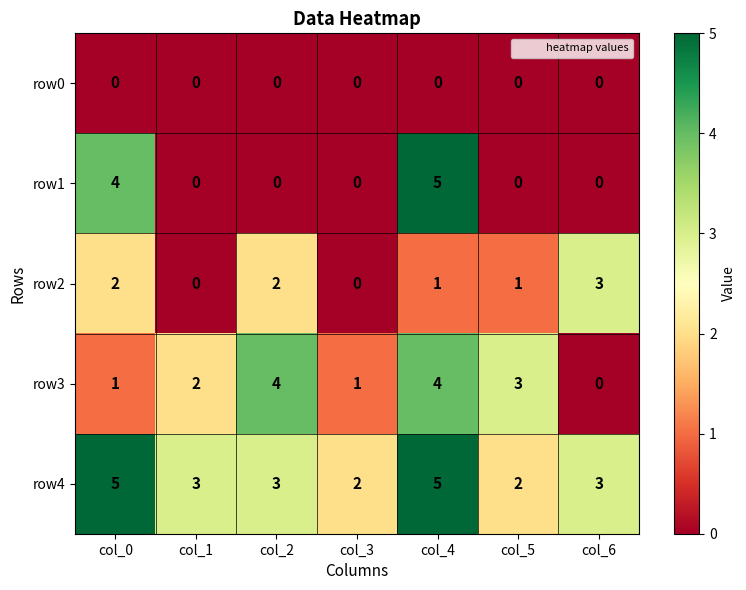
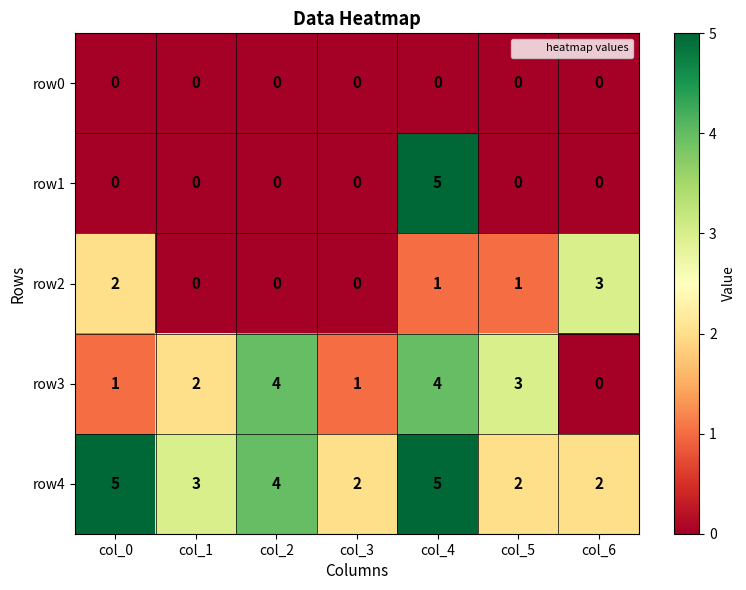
  {
    "row0": {
      "col_0": 0,
      "col_1": 0,
      "col_2": 0,
      "col_3": 0,
      "col_4": 0,
      "col_5": 0,
      "col_6": 0
    },
    "row1": {
-     "col_0": 4,
+     "col_0": 0,
      "col_1": 0,
      "col_2": 0,
      "col_3": 0,
      "col_4": 5,
      "col_5": 0,
      "col_6": 0
    },
    "row2": {
      "col_0": 2,
      "col_1": 0,
-     "col_2": 2,
+     "col_2": 0,
      "col_3": 0,
      "col_4": 1,
      "col_5": 1,
      "col_6": 3
    },
    "row3": {
      "col_0": 1,
      "col_1": 2,
      "col_2": 4,
      "col_3": 1,
      "col_4": 4,
      "col_5": 3,
      "col_6": 0
    },
    "row4": {
      "col_0": 5,
      "col_1": 3,
-     "col_2": 3,
+     "col_2": 4,
      "col_3": 2,
      "col_4": 5,
      "col_5": 2,
-     "col_6": 3
+     "col_6": 2
    }
  }
